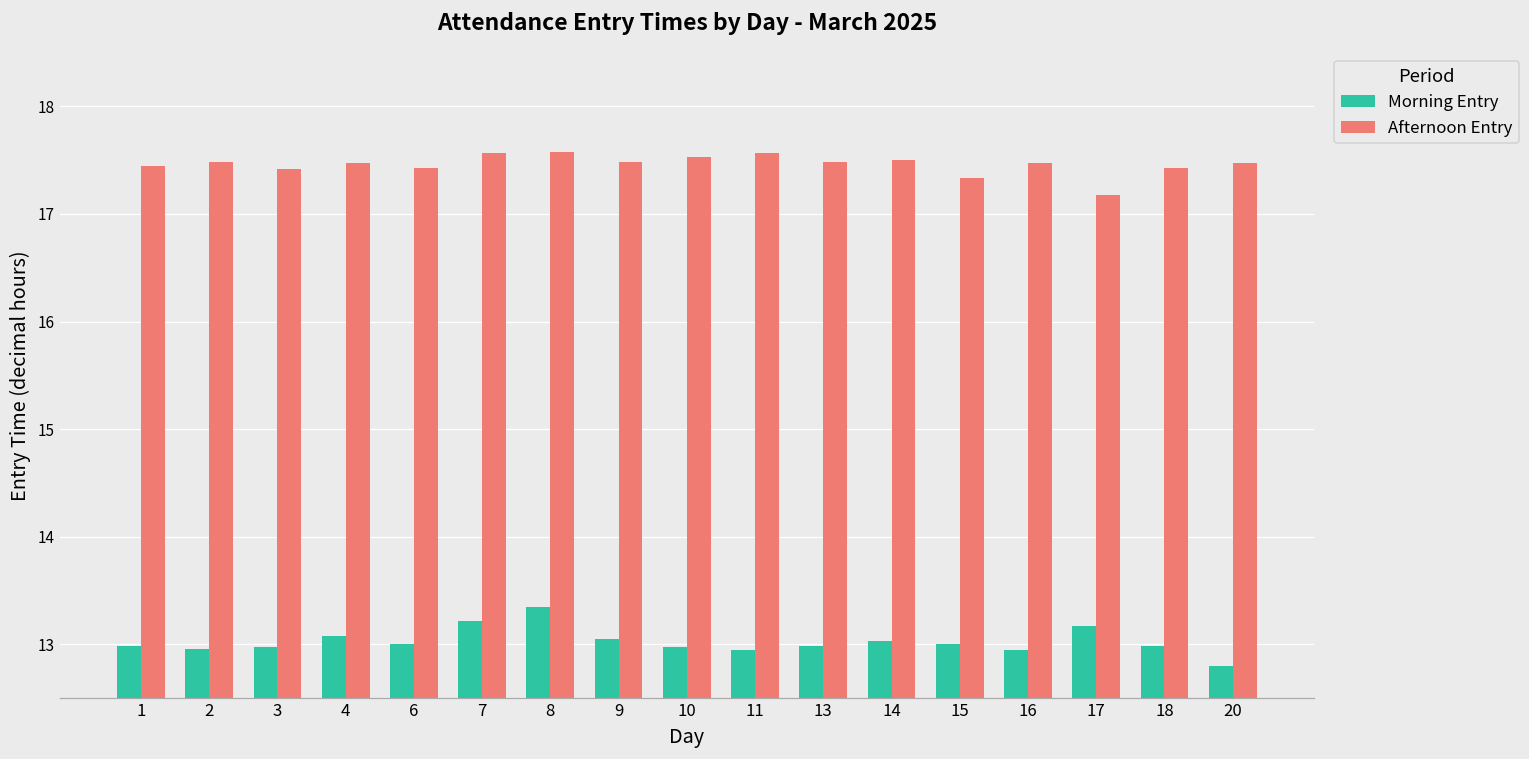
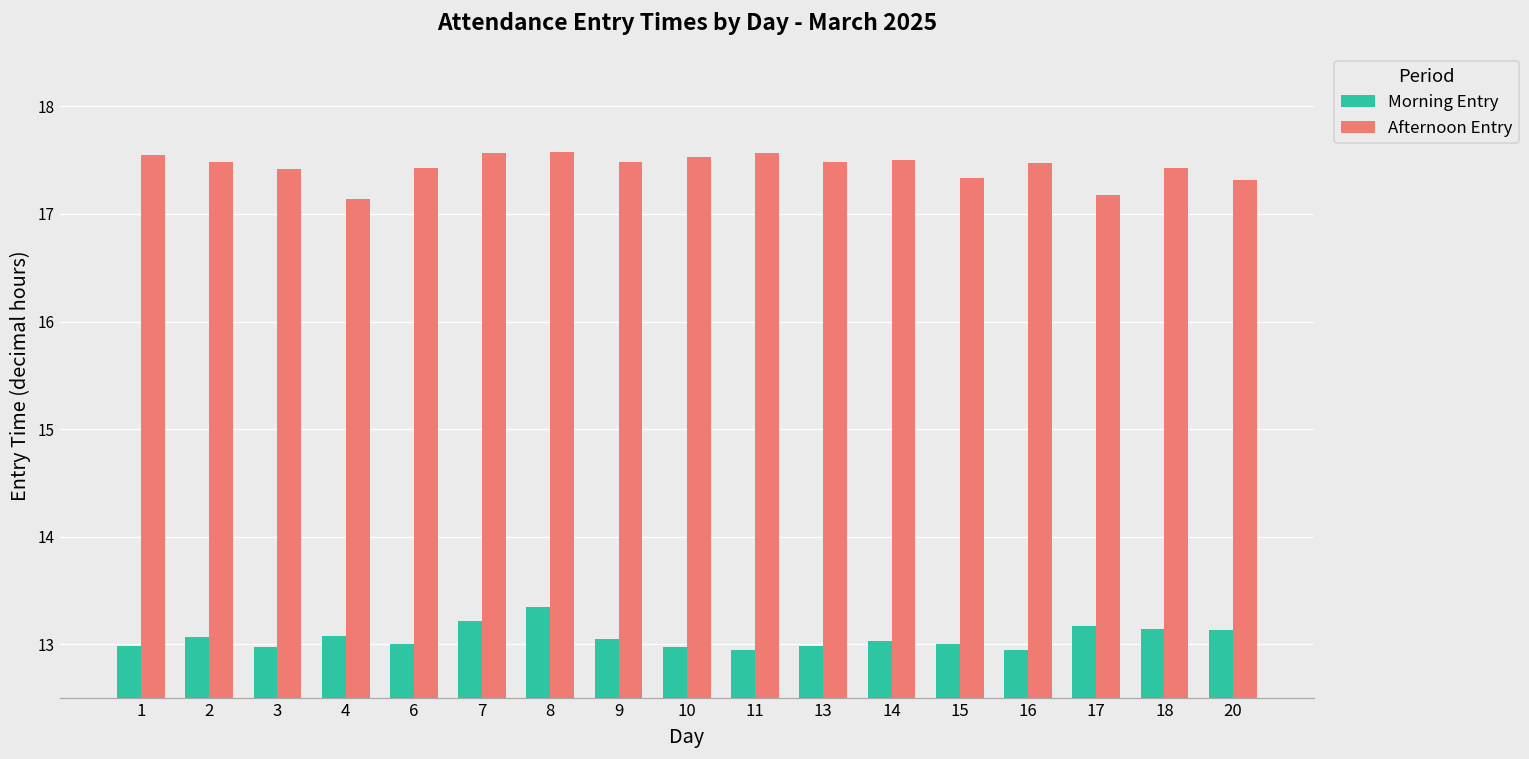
  {
    "Morning Entry": {
      "1": 13.0,
-     "2": 13.0,
+     "2": 13.1,
      "3": 13.0,
      "4": 13.1,
      "6": 13.0,
      "7": 13.2,
      "8": 13.4,
      "9": 13.1,
      "10": 13.0,
      "11": 13.0,
      "13": 13.0,
      "14": 13.0,
      "15": 13.0,
      "16": 13.0,
      "17": 13.2,
-     "18": 13.0,
-     "20": 12.8
+     "18": 13.1,
+     "20": 13.1
    },
    "Afternoon Entry": {
-     "1": 17.5,
+     "1": 17.6,
      "2": 17.5,
      "3": 17.4,
-     "4": 17.5,
+     "4": 17.1,
      "6": 17.4,
      "7": 17.6,
      "8": 17.6,
      "9": 17.5,
      "10": 17.5,
      "11": 17.6,
      "13": 17.5,
      "14": 17.5,
      "15": 17.3,
      "16": 17.5,
      "17": 17.2,
      "18": 17.4,
-     "20": 17.5
+     "20": 17.3
    }
  }
